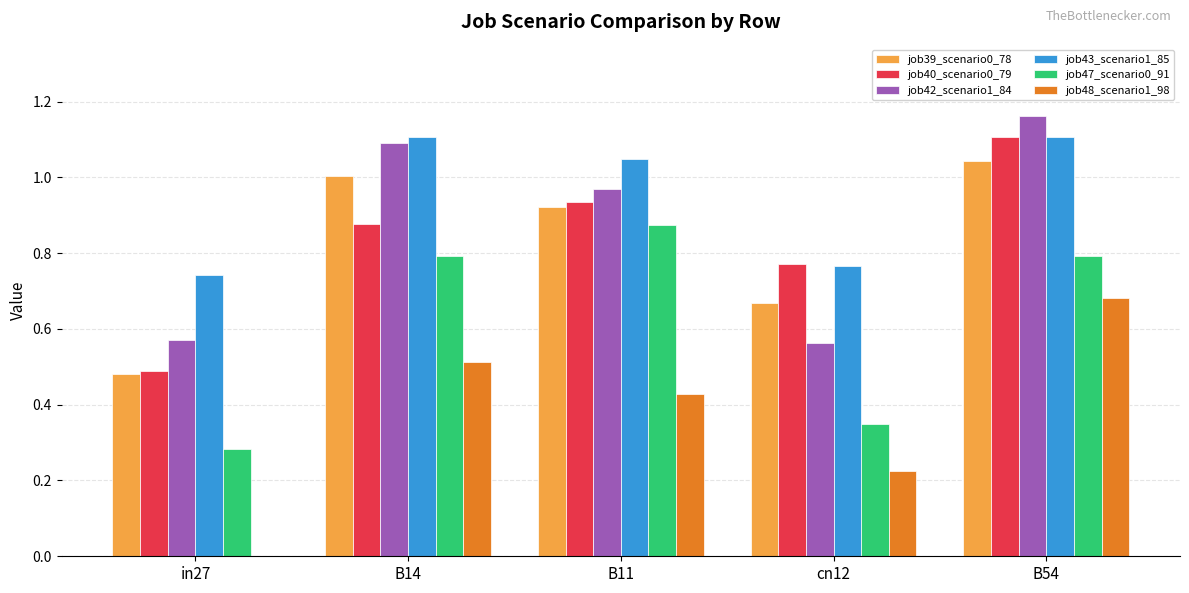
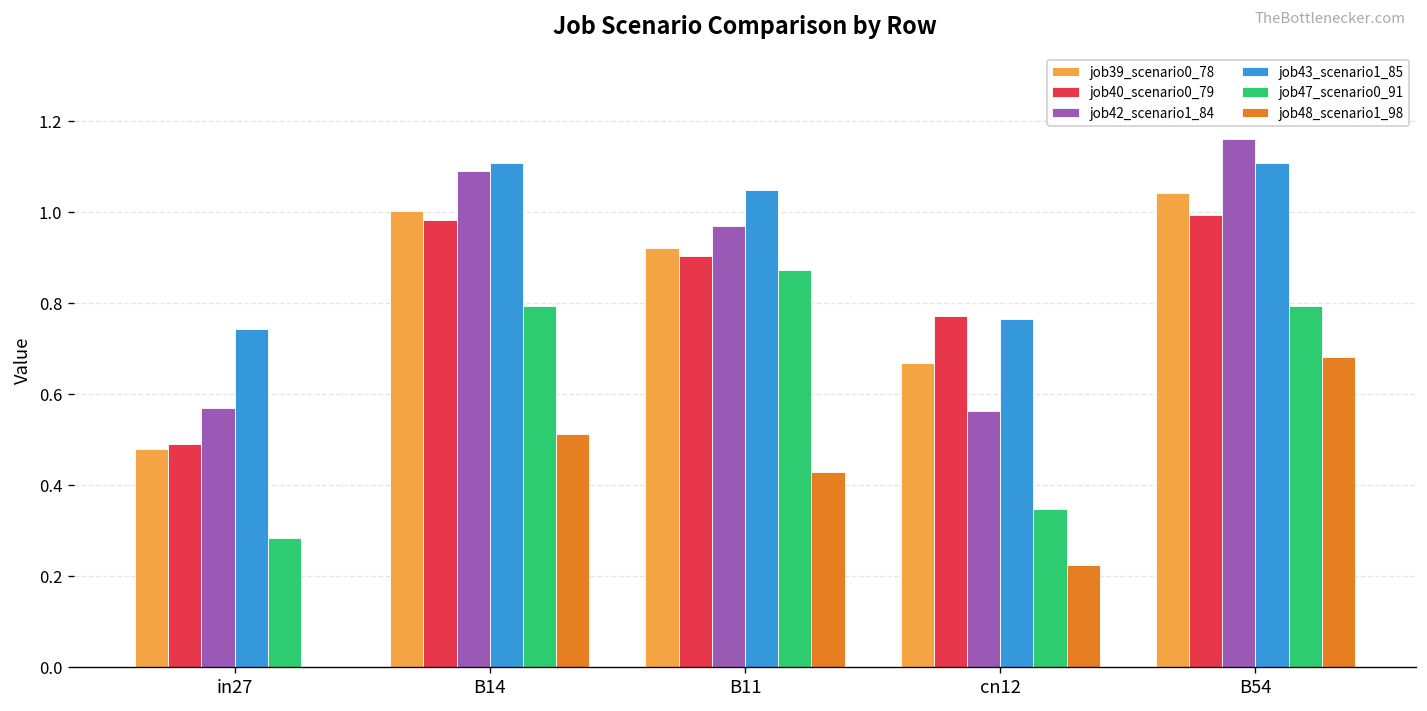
  {
    "job40_scenario0_79": {
      "in27": 0.49,
-     "B14": 0.88,
-     "B11": 0.94,
+     "B14": 0.98,
+     "B11": 0.90,
      "cn12": 0.77,
-     "B54": 1.11
+     "B54": 0.99
    },
    "job42_scenario1_84": {
      "in27": 0.57,
      "B14": 1.09,
      "B11": 0.97,
      "cn12": 0.56,
      "B54": 1.16
    },
    "job43_scenario1_85": {
      "in27": 0.74,
      "B14": 1.11,
      "B11": 1.05,
      "cn12": 0.77,
      "B54": 1.11
    },
    "job47_scenario0_91": {
      "in27": 0.28,
      "B14": 0.79,
      "B11": 0.87,
      "cn12": 0.35,
      "B54": 0.79
    }
  }
